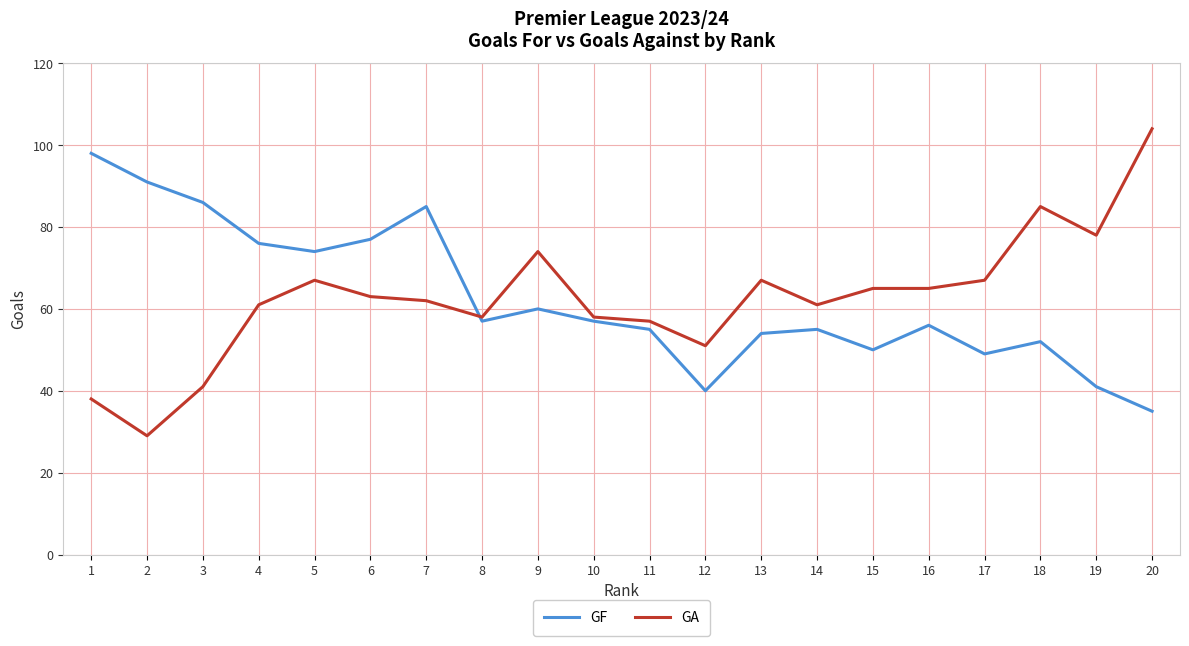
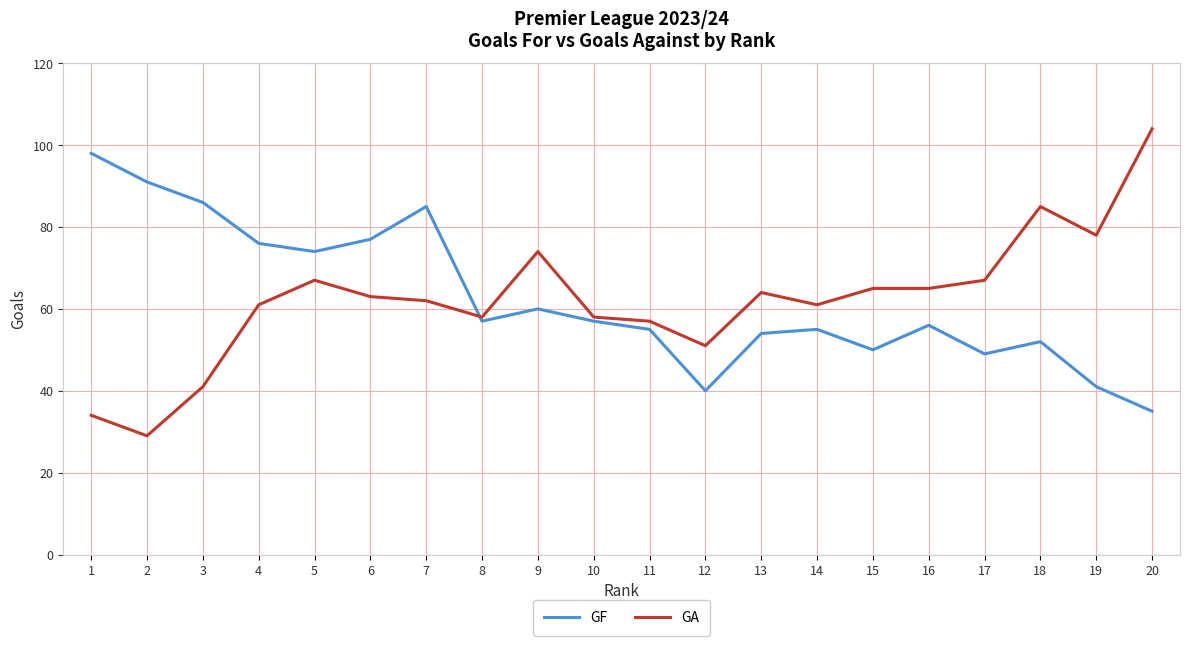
  {
    "GF": {
      "1": 98,
      "2": 91,
      "3": 86,
      "4": 76,
      "5": 74,
      "6": 77,
      "7": 85,
      "8": 57,
      "9": 60,
      "10": 57,
      "11": 55,
      "12": 40,
      "13": 54,
      "14": 55,
      "15": 50,
      "16": 56,
      "17": 49,
      "18": 52,
      "19": 41,
      "20": 35
    },
    "GA": {
-     "1": 38,
+     "1": 34,
      "2": 29,
      "3": 41,
      "4": 61,
      "5": 67,
      "6": 63,
      "7": 62,
      "8": 58,
      "9": 74,
      "10": 58,
      "11": 57,
      "12": 51,
-     "13": 67,
+     "13": 64,
      "14": 61,
      "15": 65,
      "16": 65,
      "17": 67,
      "18": 85,
      "19": 78,
      "20": 104
    }
  }
